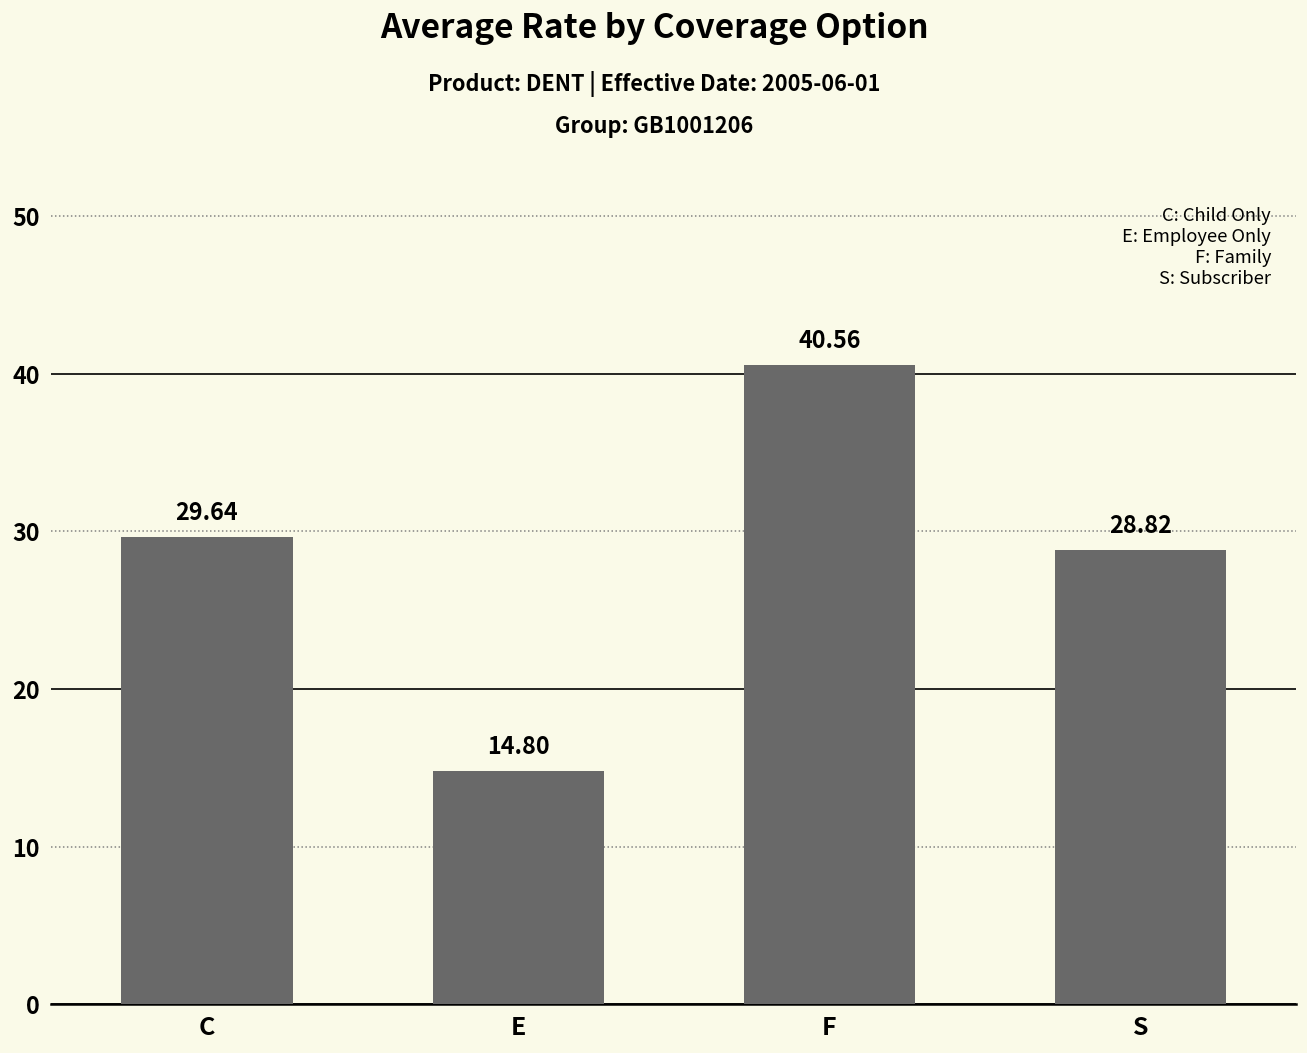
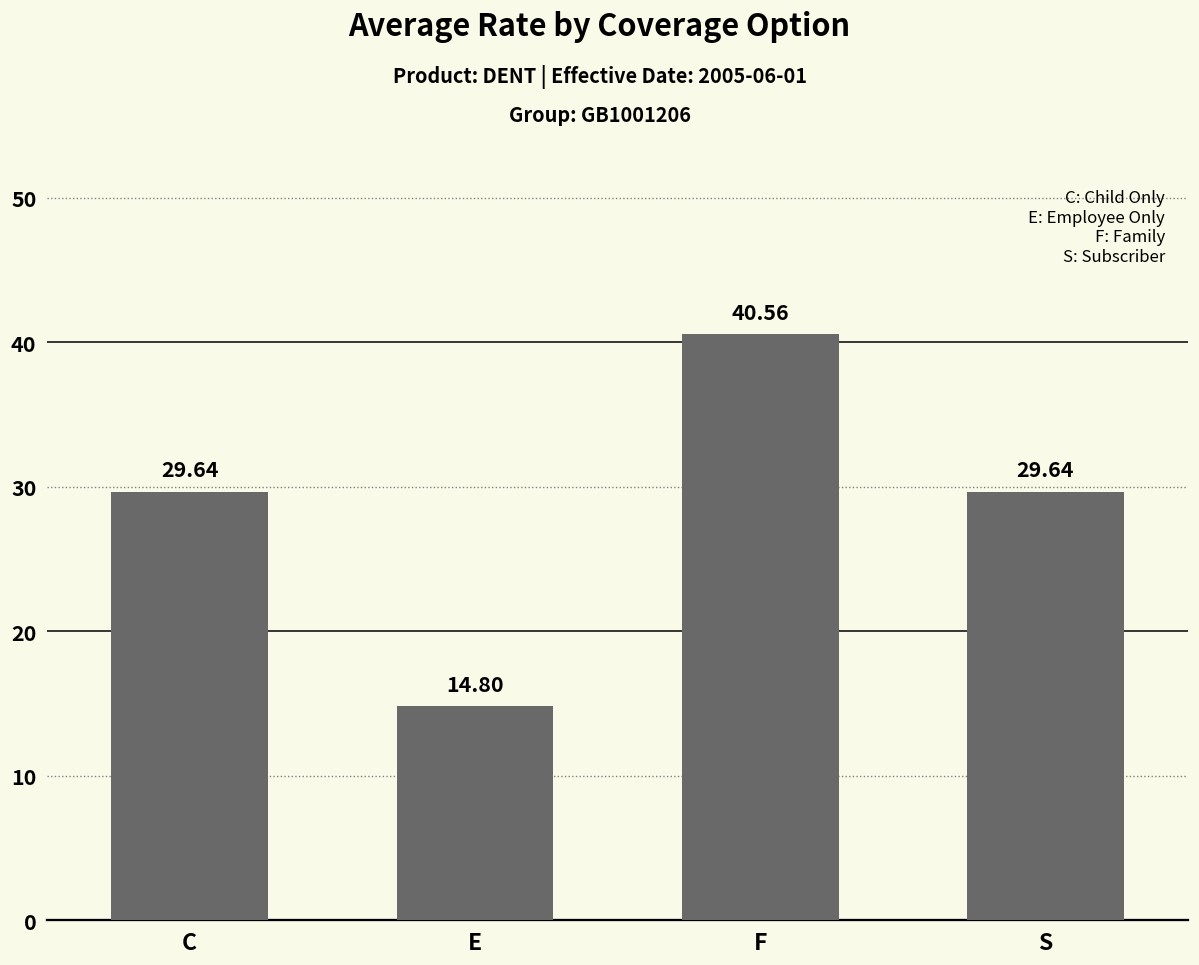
  {
    "C": 29.64,
    "E": 14.80,
    "F": 40.56,
-   "S": 28.82
+   "S": 29.64
  }
